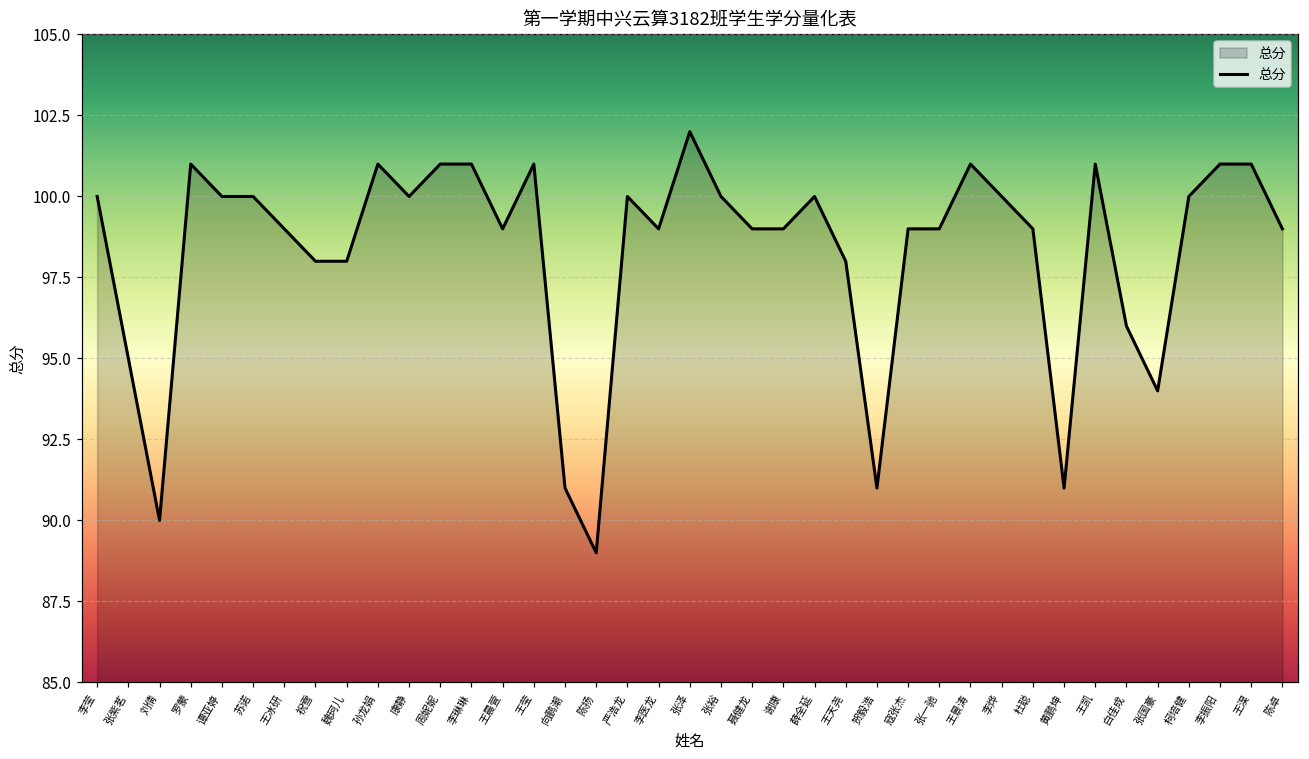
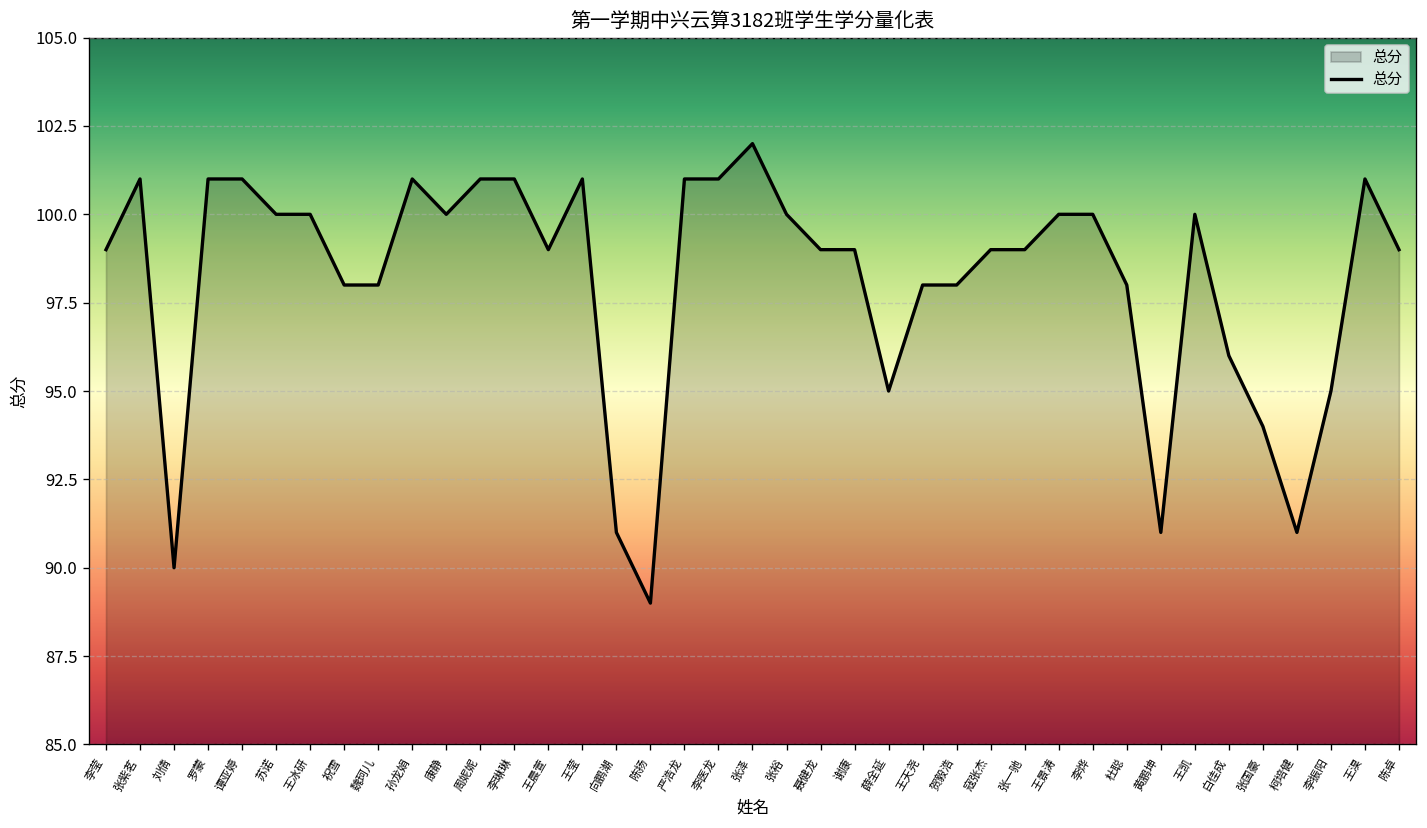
  {
-   "李莹": 100,
-   "张紫茗": 95,
+   "李莹": 99,
+   "张紫茗": 101,
    "刘倩": 90,
    "罗蒙": 101,
-   "谭亚婷": 100,
+   "谭亚婷": 101,
    "苏诺": 100,
-   "王冰研": 99,
+   "王冰研": 100,
    "祝雪": 98,
    "魏珂儿": 98,
    "孙龙娟": 101,
    "康静": 100,
    "周妮妮": 101,
    "李琳琳": 101,
    "王晨萱": 99,
    "王莹": 101,
    "向鹏潮": 91,
    "陈扬": 89,
-   "严浩龙": 100,
-   "李医龙": 99,
+   "严浩龙": 101,
+   "李医龙": 101,
    "张泽": 102,
    "张裕": 100,
    "聂健龙": 99,
    "谢康": 99,
-   "薛全延": 100,
+   "薛全延": 95,
    "王天尧": 98,
-   "贺毅浩": 91,
+   "贺毅浩": 98,
    "寇张杰": 99,
    "张一驰": 99,
-   "王景涛": 101,
+   "王景涛": 100,
    "李烨": 100,
-   "杜聪": 99,
+   "杜聪": 98,
    "黄鹏坤": 91,
-   "王凯": 101,
+   "王凯": 100,
    "白佳成": 96,
    "张国豪": 94,
-   "柯培健": 100,
-   "李振阳": 101,
+   "柯培健": 91,
+   "李振阳": 95,
    "王淏": 101,
    "陈卓": 99
  }
